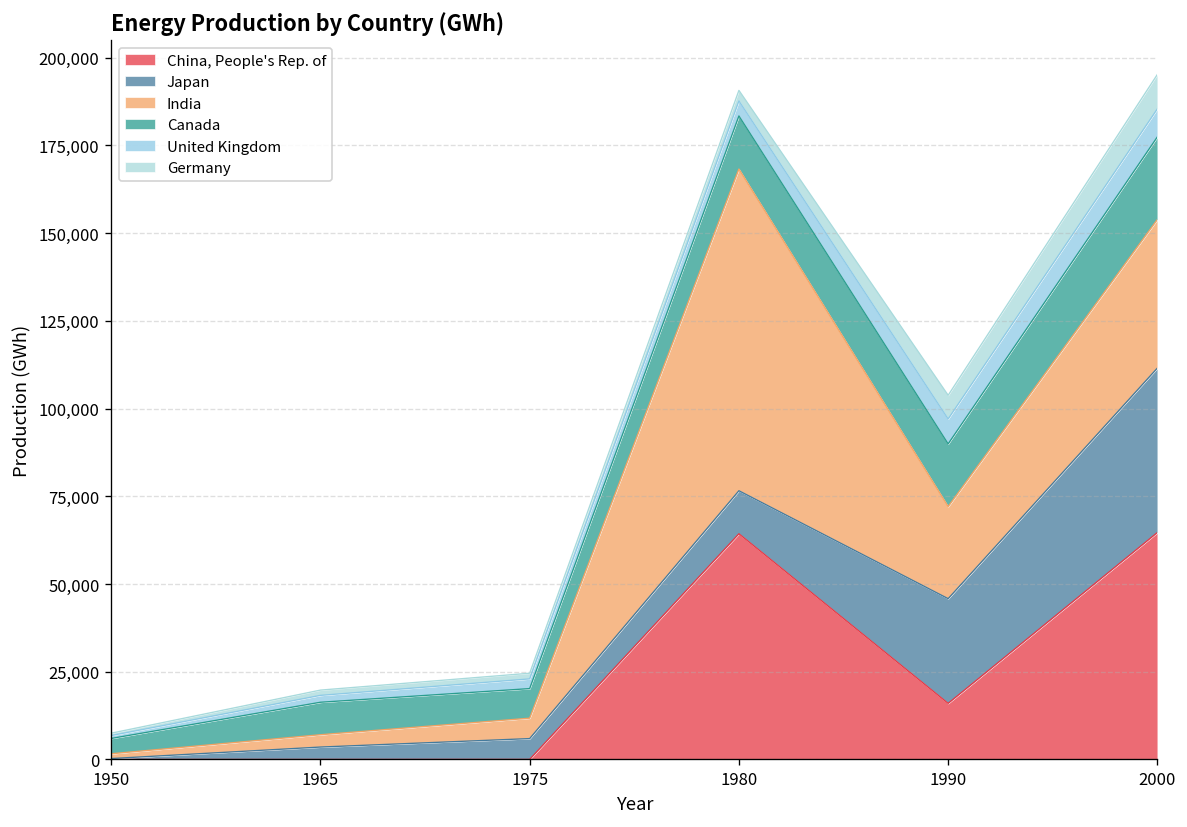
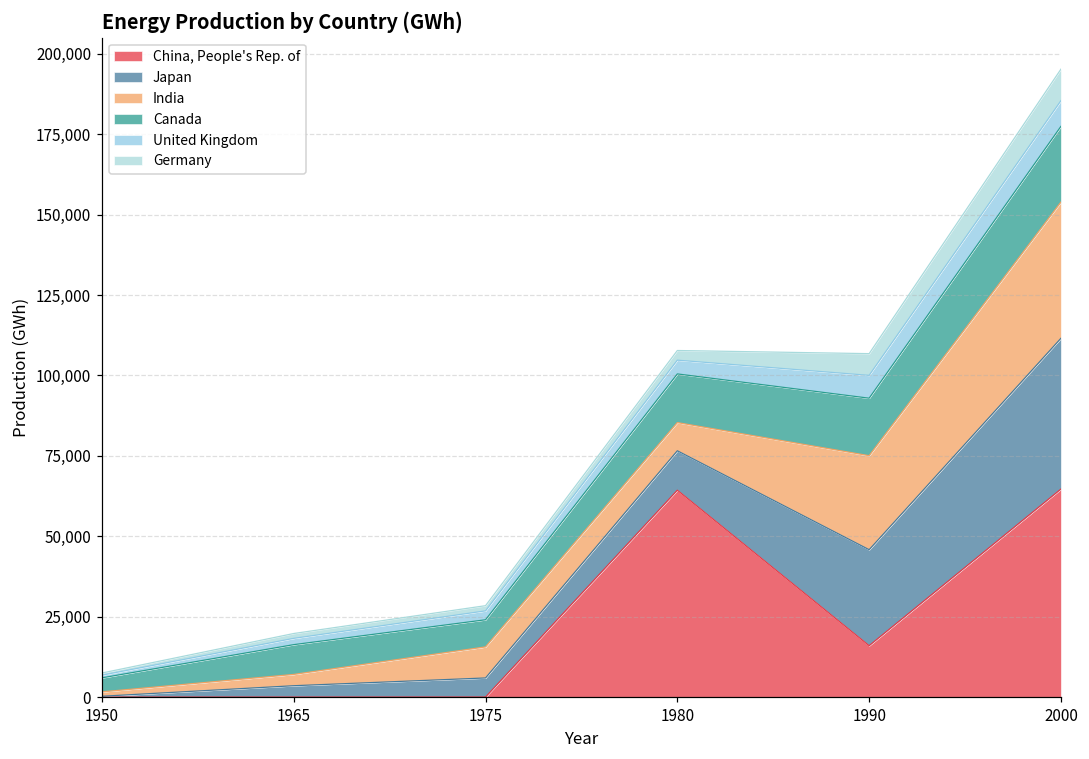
  {
    "China, People's Rep. of": {
      "1965": "0",
      "1975": "0",
      "1980": "64,000",
      "1990": "16,000",
      "2000": "65,000"
    },
    "India": {
      "1950": "1,000",
      "1965": "4,000",
-     "1975": "6,000",
-     "1980": "92,000",
-     "1990": "26,000",
+     "1975": "10,000",
+     "1980": "9,000",
+     "1990": "29,000",
      "2000": "42,000"
    }
  }
